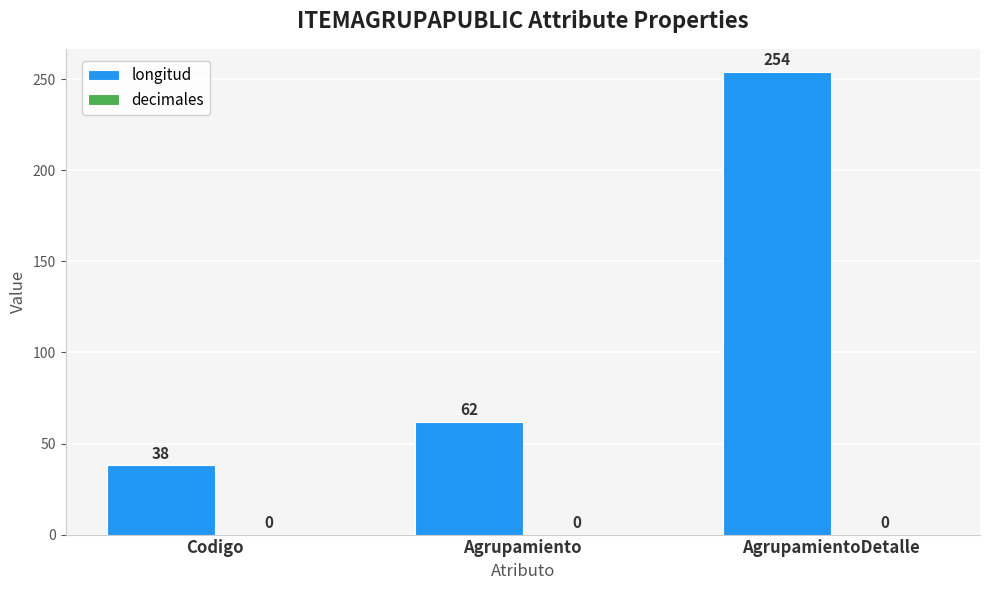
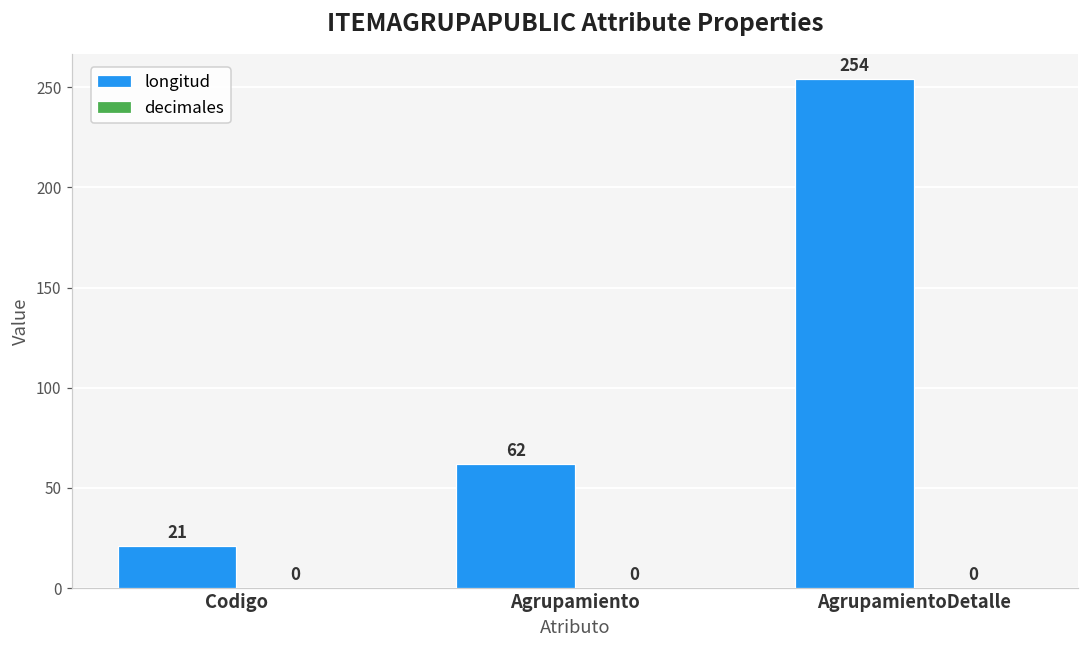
  {
    "longitud": {
-     "Codigo": 38,
+     "Codigo": 21,
      "Agrupamiento": 62,
      "AgrupamientoDetalle": 254
    },
    "decimales": {
      "Codigo": 0,
      "Agrupamiento": 0,
      "AgrupamientoDetalle": 0
    }
  }
